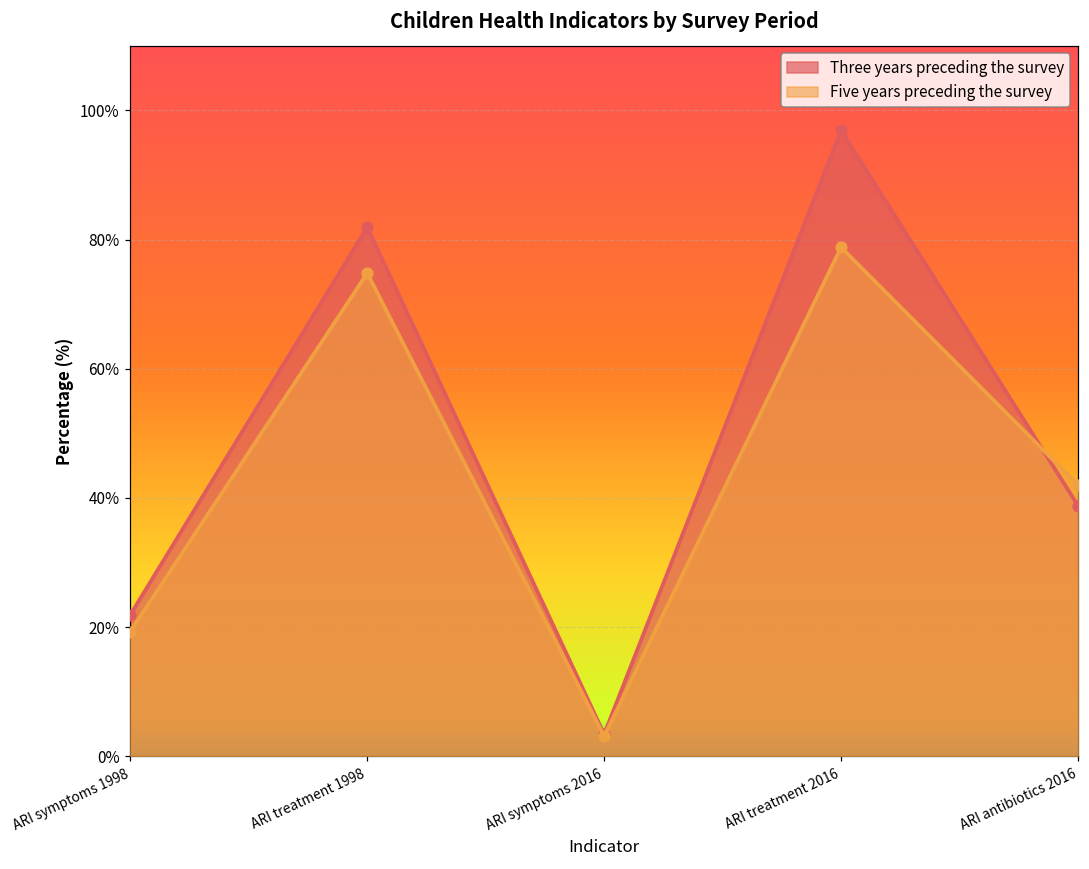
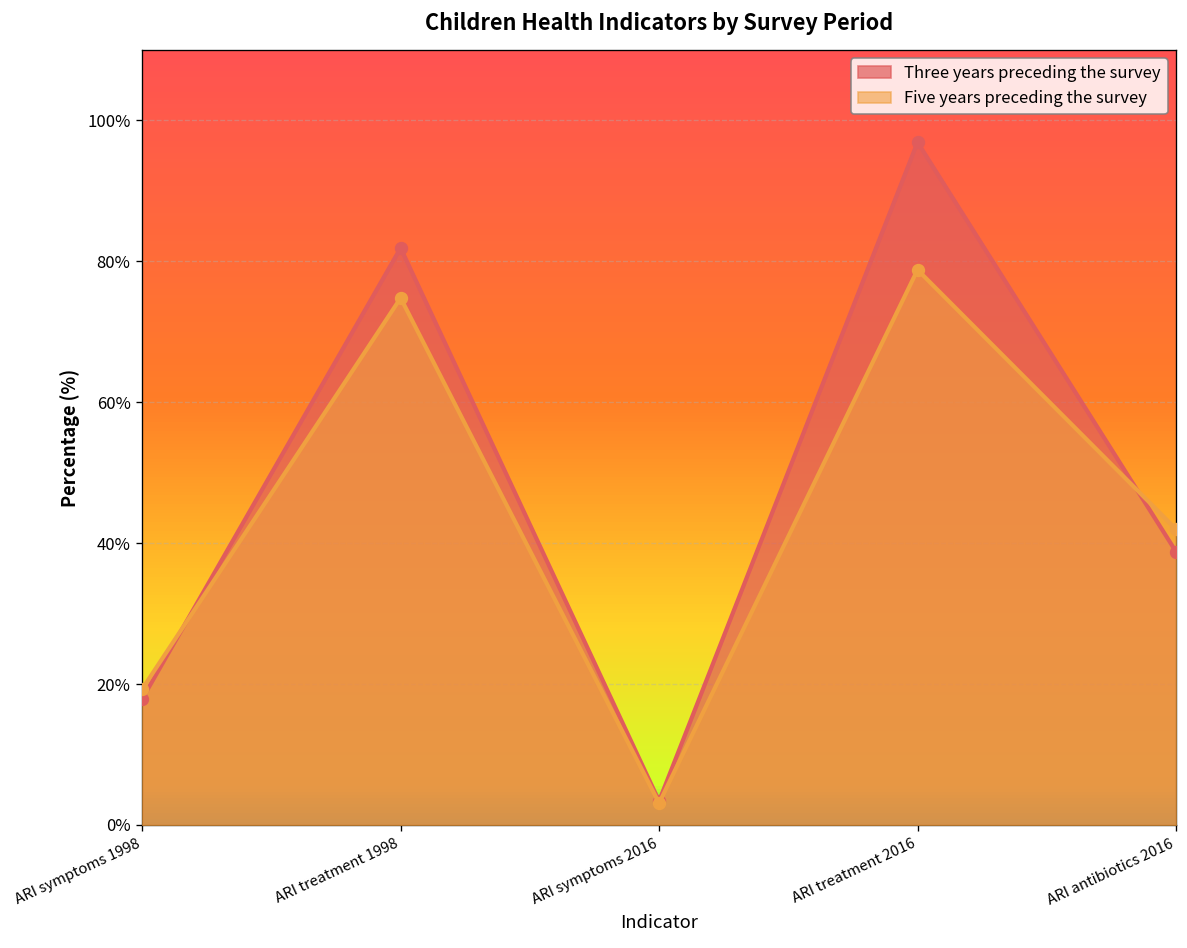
  {
    "Three years preceding the survey": {
-     "ARI symptoms 1998": "22%",
+     "ARI symptoms 1998": "18%",
      "ARI treatment 1998": "82%",
      "ARI treatment 2016": "97%",
      "ARI antibiotics 2016": "39%"
    },
    "Five years preceding the survey": {
      "ARI symptoms 1998": "19%",
      "ARI treatment 1998": "75%",
      "ARI treatment 2016": "79%",
      "ARI antibiotics 2016": "42%"
    }
  }
